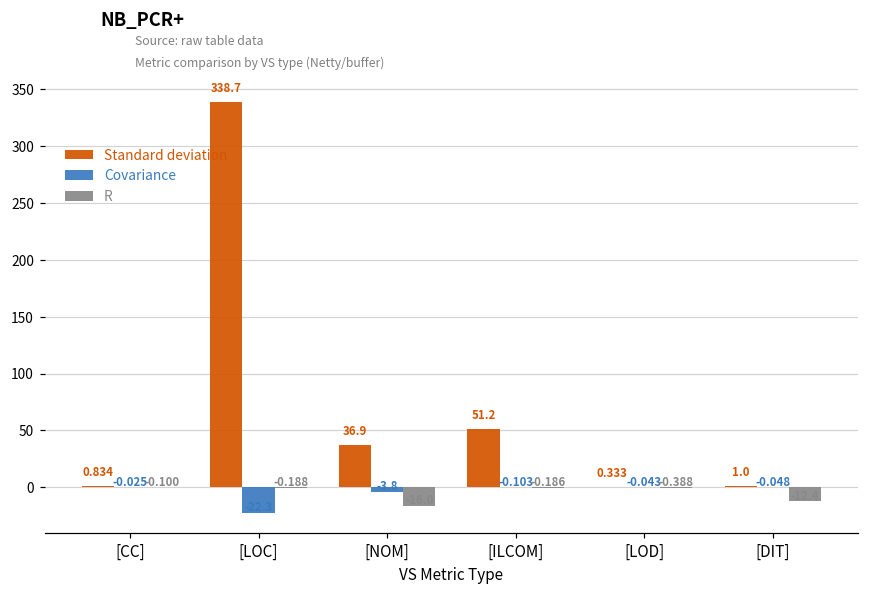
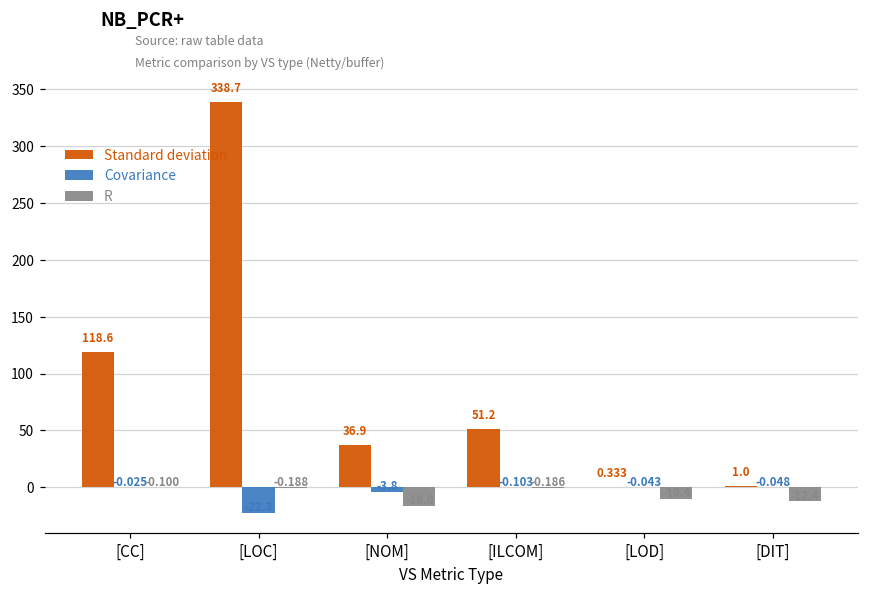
  {
    "Standard deviation": {
-     "[CC]": 0.834,
+     "[CC]": 118.6,
      "[LOC]": 338.7,
      "[NOM]": 36.9,
      "[ILCOM]": 51.2,
      "[LOD]": 0.333,
      "[DIT]": 1.0
    },
    "Covariance": {
      "[CC]": -0.025,
      "[NOM]": -3.8,
      "[ILCOM]": -0.103,
      "[LOD]": -0.043,
      "[DIT]": -0.048
    },
    "R": {
      "[NOM]": -16,
-     "[LOD]": 0,
+     "[LOD]": -10,
      "[DIT]": -12
    }
  }
